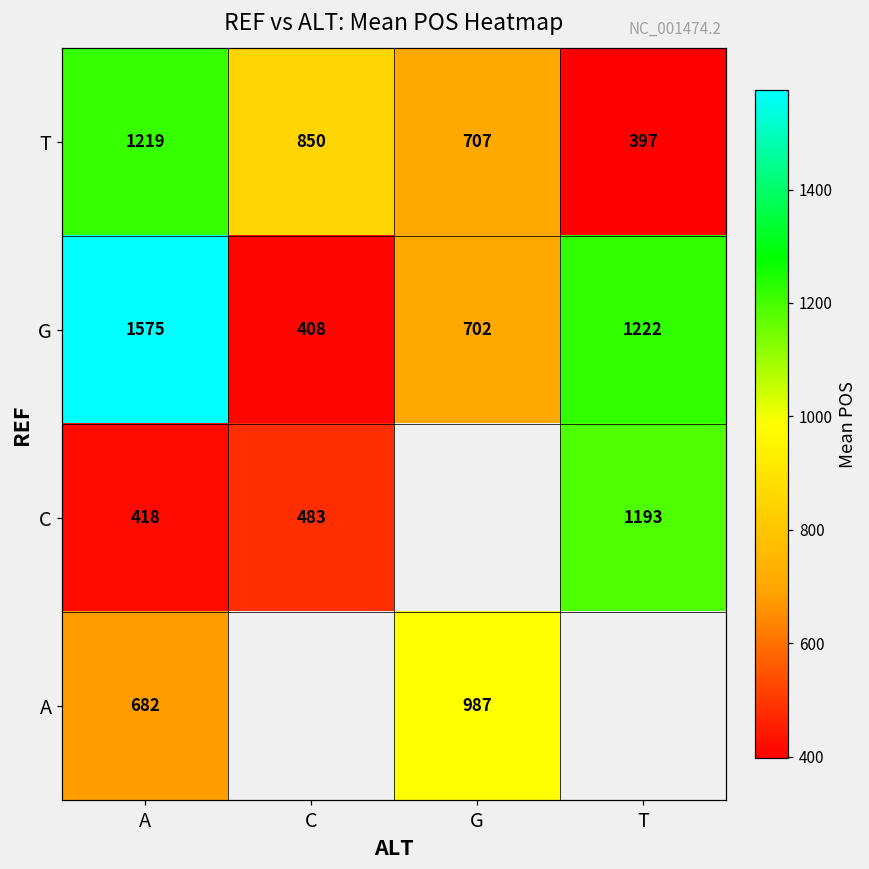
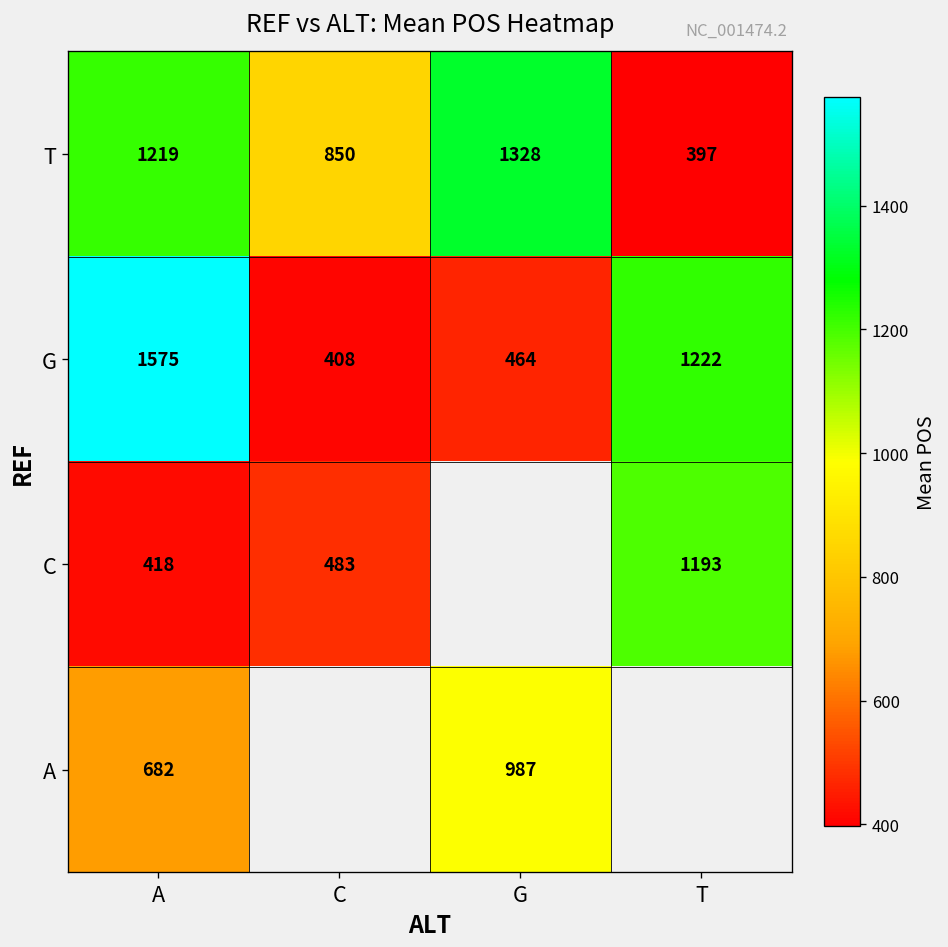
  {
    "T": {
      "A": 1219,
      "C": 850,
-     "G": 707,
+     "G": 1328,
      "T": 397
    },
    "G": {
      "A": 1575,
      "C": 408,
-     "G": 702,
+     "G": 464,
      "T": 1222
    },
    "C": {
      "A": 418,
      "C": 483,
      "T": 1193
    },
    "A": {
      "A": 682,
      "G": 987
    }
  }
